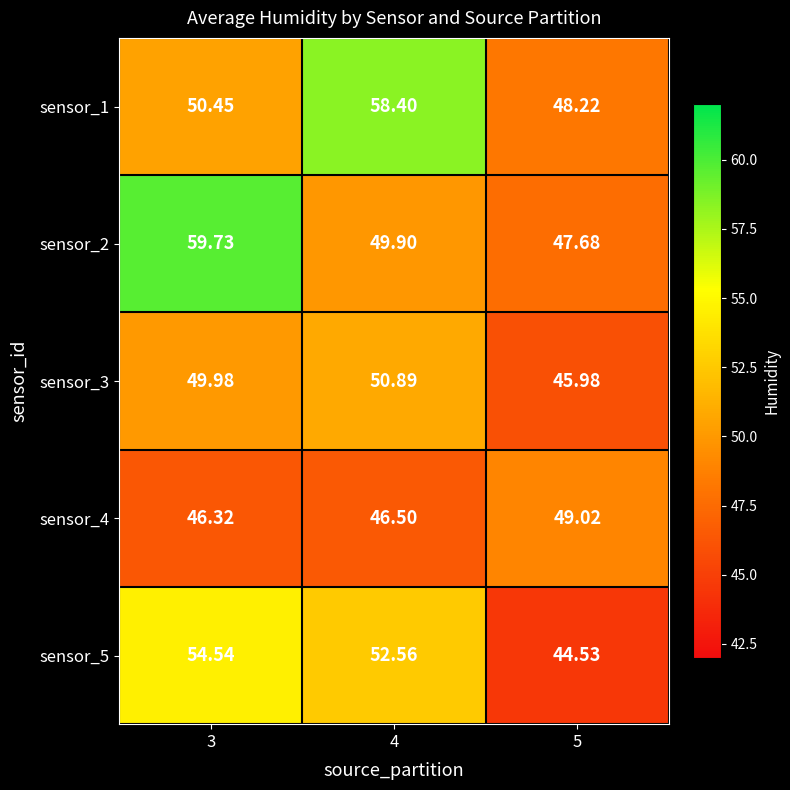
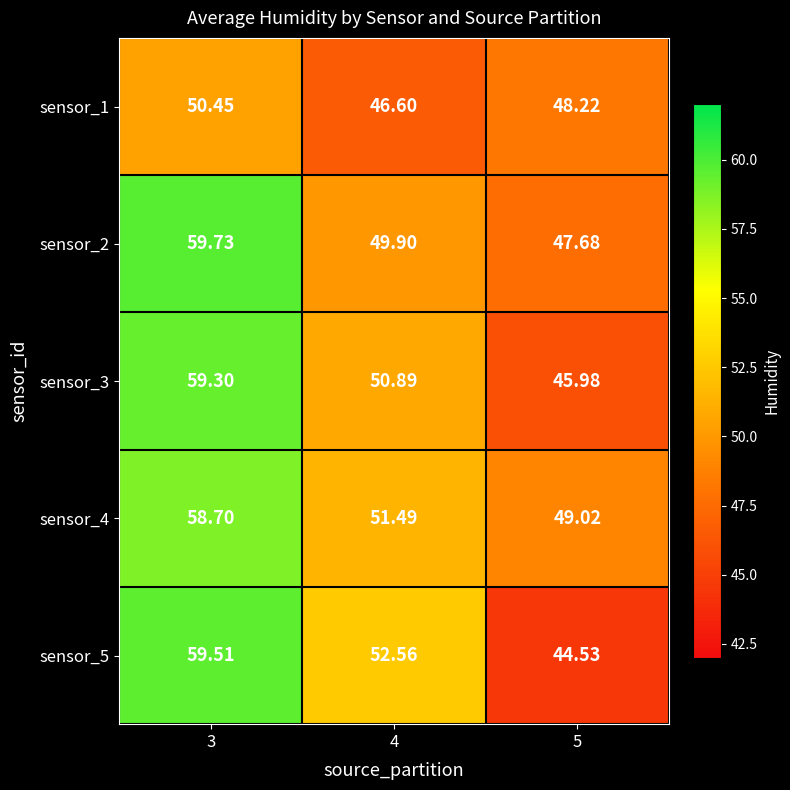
  {
    "sensor_1": {
      "3": 50.45,
-     "4": 58.40,
+     "4": 46.60,
      "5": 48.22
    },
    "sensor_2": {
      "3": 59.73,
      "4": 49.90,
      "5": 47.68
    },
    "sensor_3": {
-     "3": 49.98,
+     "3": 59.30,
      "4": 50.89,
      "5": 45.98
    },
    "sensor_4": {
-     "3": 46.32,
-     "4": 46.50,
+     "3": 58.70,
+     "4": 51.49,
      "5": 49.02
    },
    "sensor_5": {
-     "3": 54.54,
+     "3": 59.51,
      "4": 52.56,
      "5": 44.53
    }
  }
